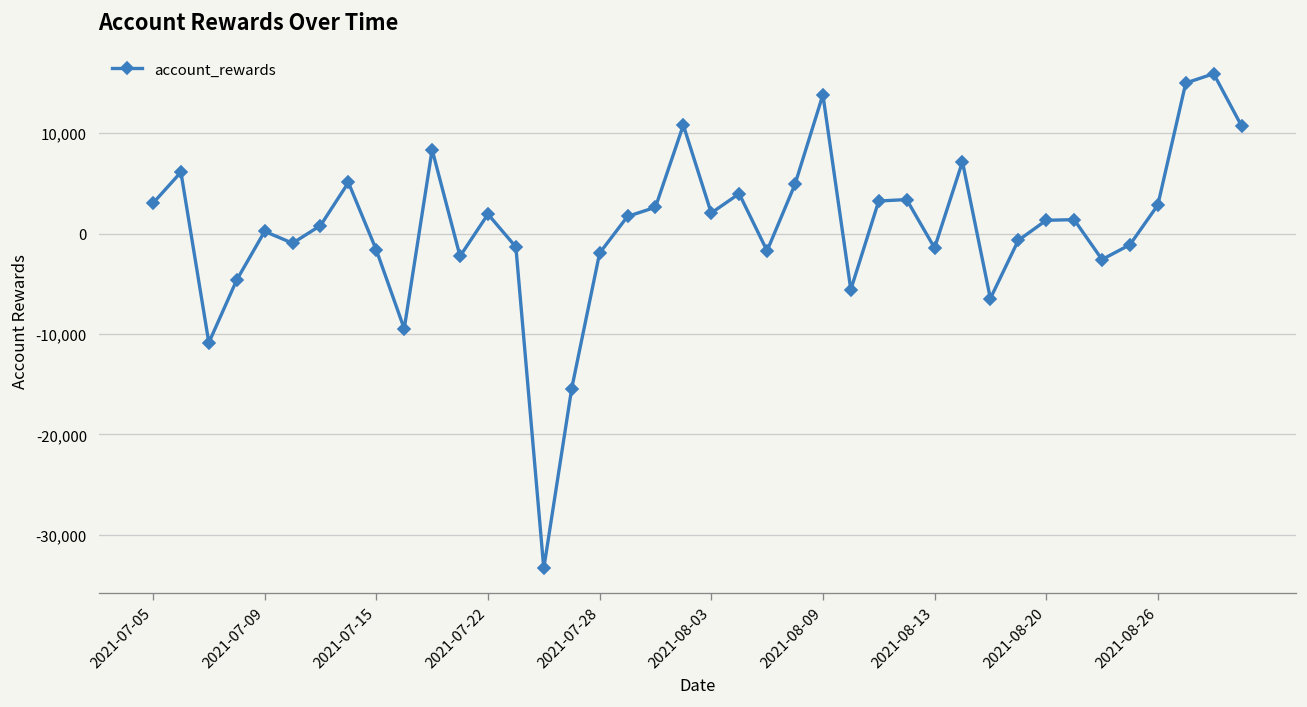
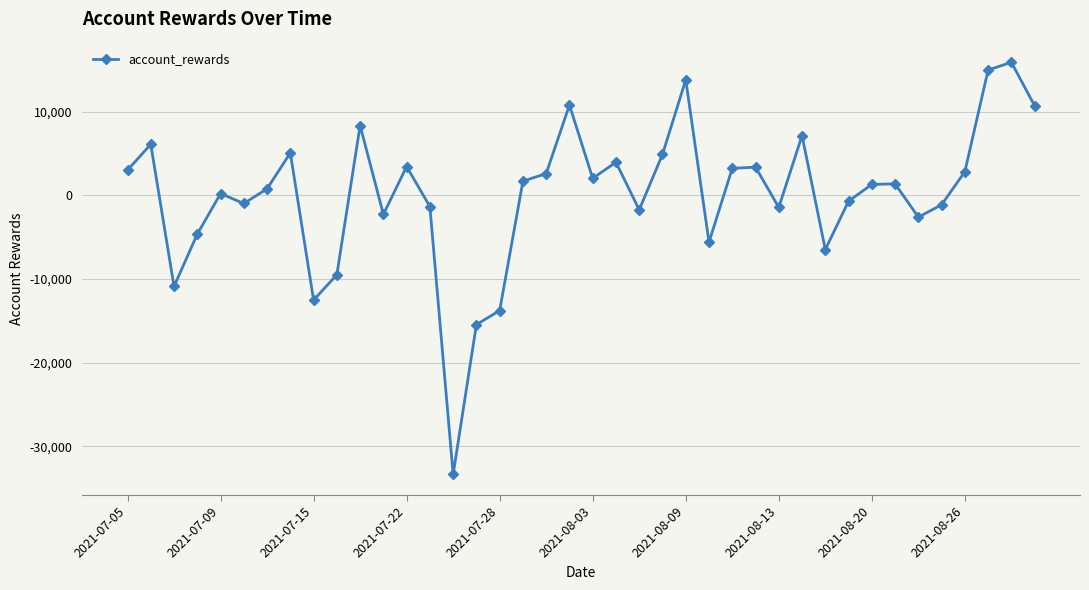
  {
    "2021-07-05": "3,000",
    "2021-07-09": "0",
-   "2021-07-15": "-2,000",
-   "2021-07-22": "2,000",
-   "2021-07-28": "-2,000",
+   "2021-07-15": "-13,000",
+   "2021-07-22": "3,000",
+   "2021-07-28": "-14,000",
    "2021-08-03": "2,000",
    "2021-08-09": "14,000",
    "2021-08-13": "-1,000",
    "2021-08-20": "1,000",
    "2021-08-26": "3,000"
  }
